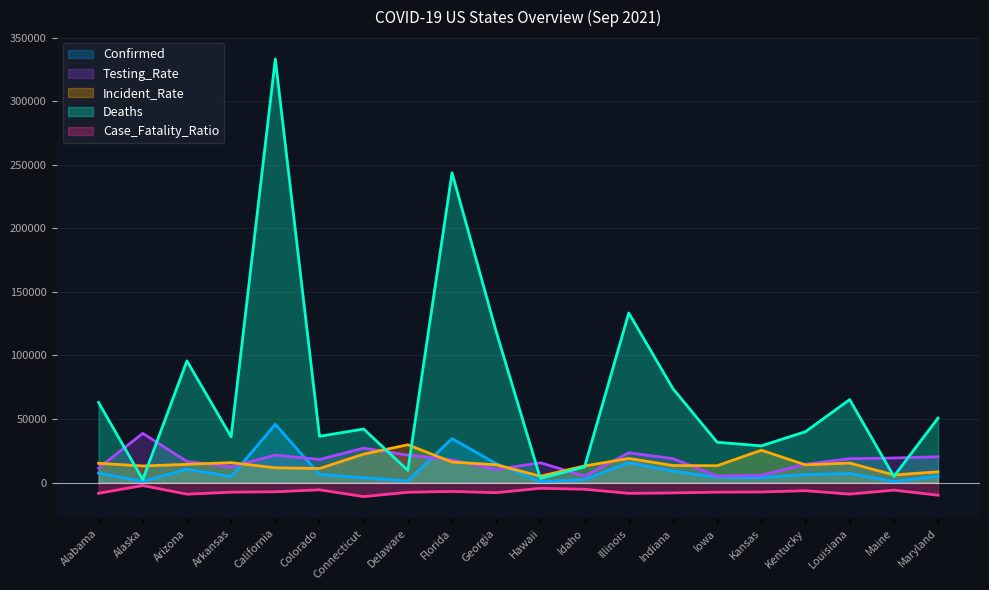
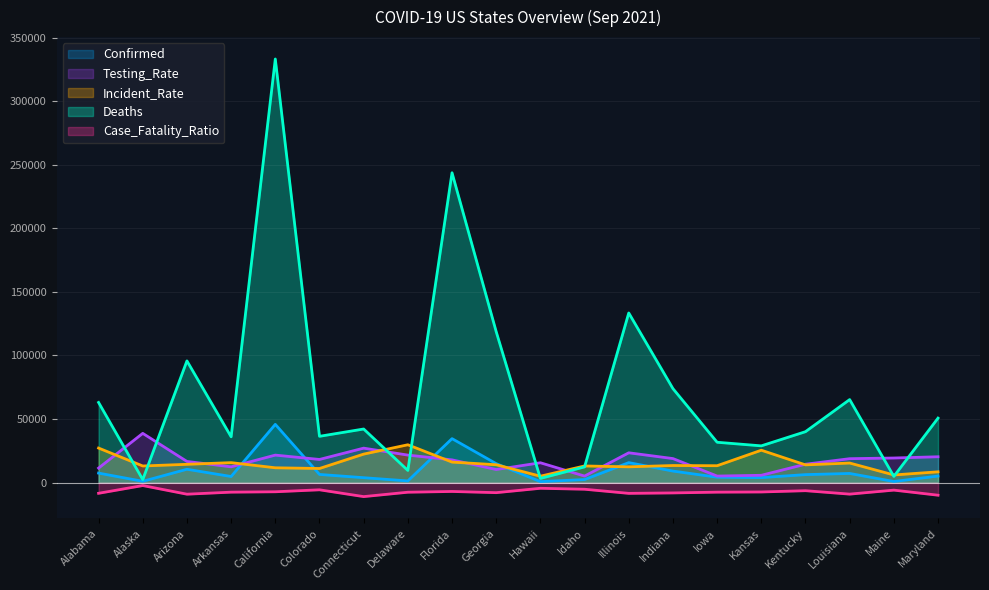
  {
    "Incident_Rate": {
-     "Alabama": 15000,
+     "Alabama": 27000,
      "Alaska": 13000,
      "Arizona": 14000,
      "Arkansas": 16000,
      "California": 12000,
      "Colorado": 11000,
      "Connecticut": 22000,
      "Delaware": 30000,
-     "Illinois": 19000,
+     "Illinois": 12000,
      "Indiana": 13000,
      "Iowa": 13000,
      "Kansas": 25000,
      "Louisiana": 15000,
      "Maryland": 8000
    }
  }
